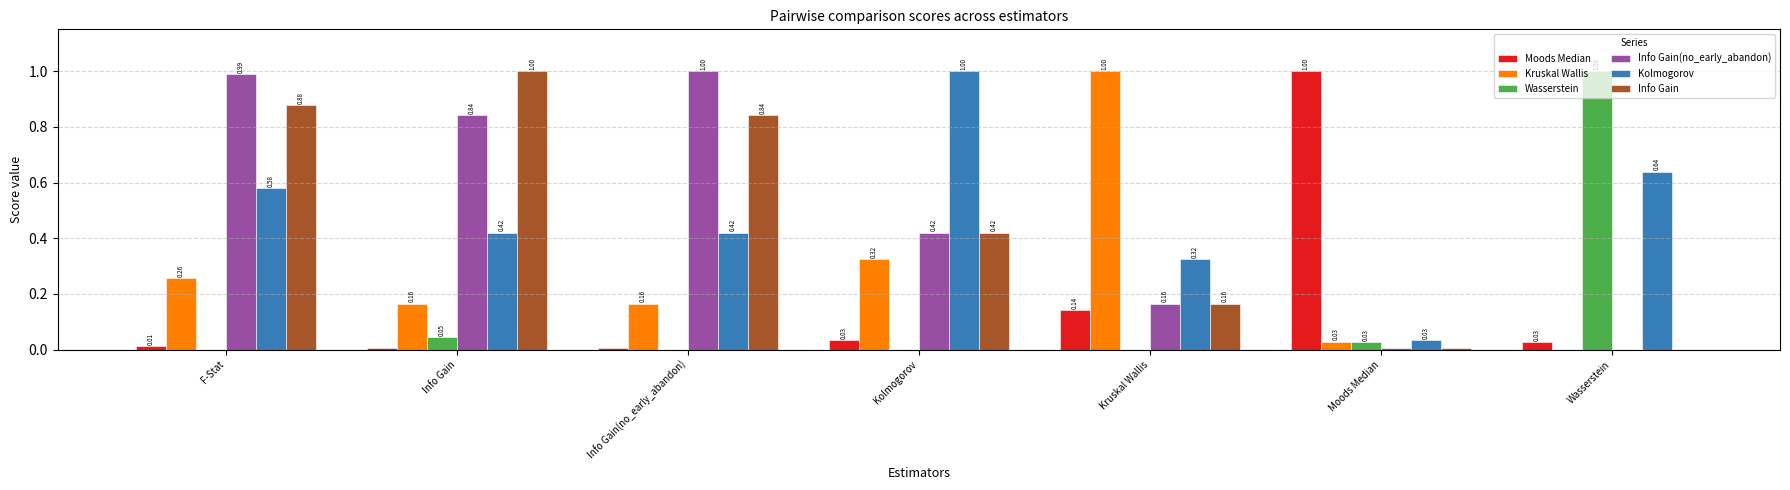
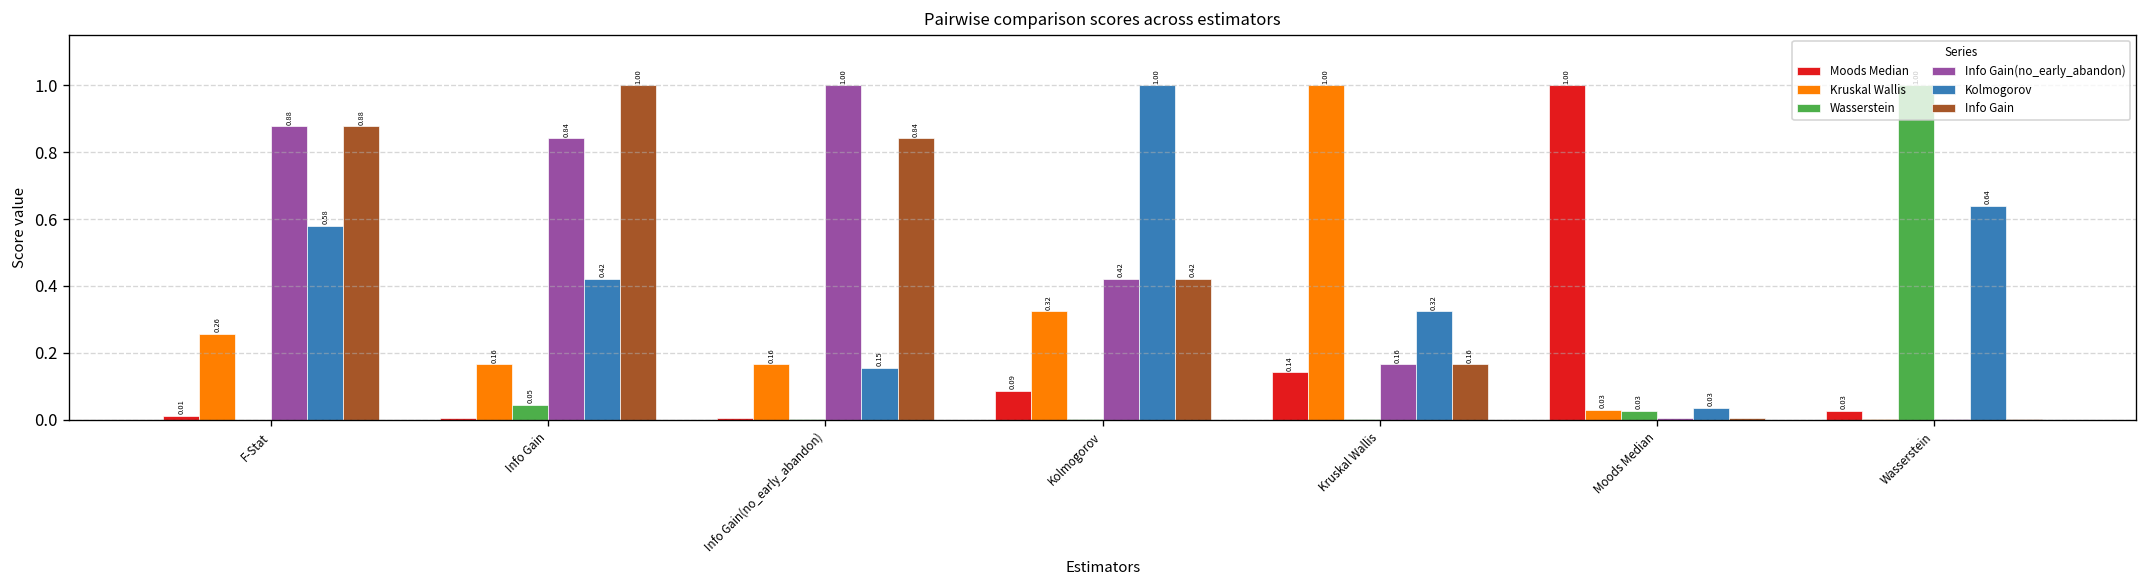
  {
    "Moods Median": {
      "F-Stat": 0.01,
-     "Kolmogorov": 0.03,
+     "Kolmogorov": 0.09,
      "Kruskal Wallis": 0.14,
      "Moods Median": 1.00,
      "Wasserstein": 0.03
    },
    "Kruskal Wallis": {
      "F-Stat": 0.26,
      "Info Gain": 0.16,
      "Info Gain(no_early_abandon)": 0.16,
      "Kolmogorov": 0.32,
      "Kruskal Wallis": 1.00,
      "Moods Median": 0.03
    },
    "Wasserstein": {
      "Info Gain": 0.05,
      "Moods Median": 0.03
    },
    "Info Gain(no_early_abandon)": {
-     "F-Stat": 0.99,
+     "F-Stat": 0.88,
      "Info Gain": 0.84,
      "Info Gain(no_early_abandon)": 1.00,
      "Kolmogorov": 0.42,
      "Kruskal Wallis": 0.16
    },
    "Kolmogorov": {
      "F-Stat": 0.58,
      "Info Gain": 0.42,
-     "Info Gain(no_early_abandon)": 0.42,
+     "Info Gain(no_early_abandon)": 0.15,
      "Kolmogorov": 1.00,
      "Kruskal Wallis": 0.32,
      "Moods Median": 0.03,
      "Wasserstein": 0.64
    },
    "Info Gain": {
      "F-Stat": 0.88,
      "Info Gain": 1.00,
      "Info Gain(no_early_abandon)": 0.84,
      "Kolmogorov": 0.42,
      "Kruskal Wallis": 0.16
    }
  }
